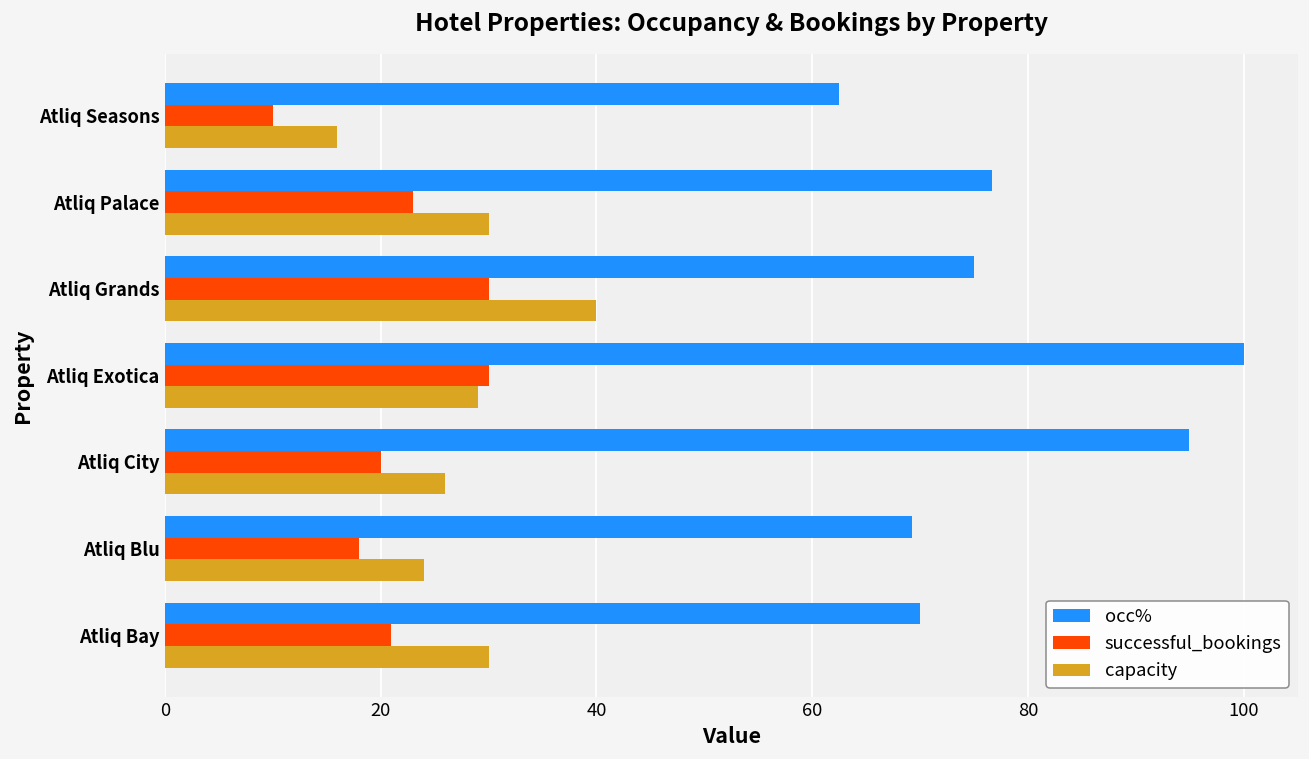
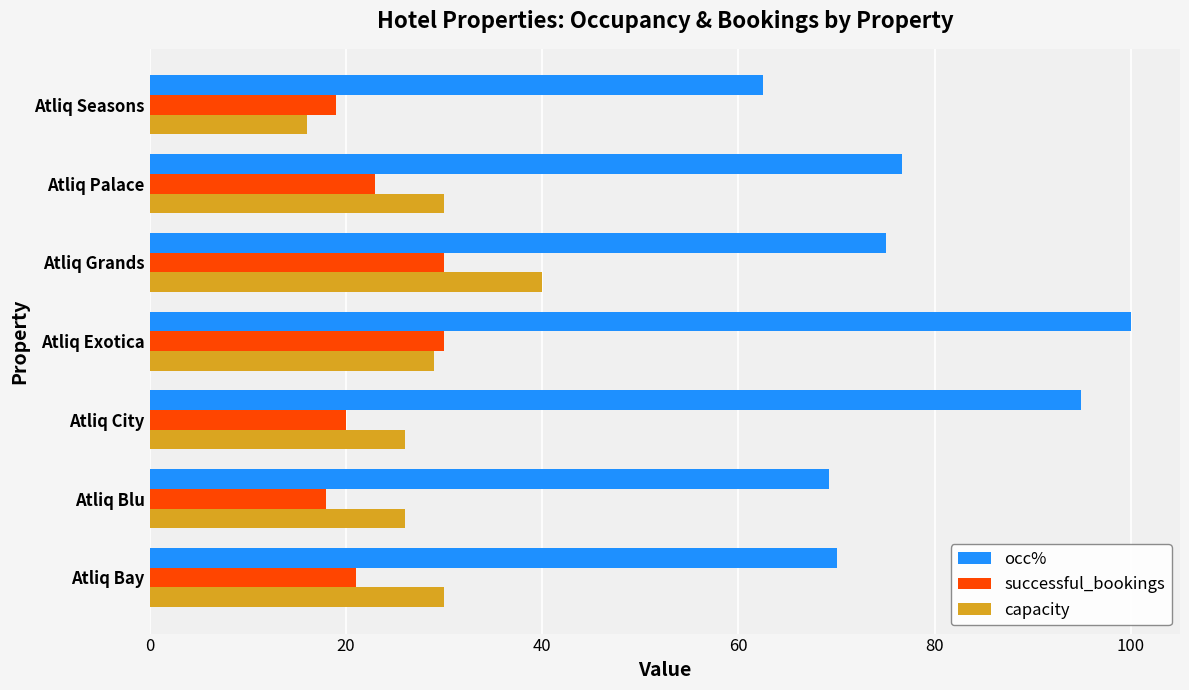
  {
    "occ%": {
      "Atliq Seasons": 63,
      "Atliq Palace": 77,
      "Atliq Grands": 75,
      "Atliq Exotica": 100,
      "Atliq City": 95,
      "Atliq Blu": 69,
      "Atliq Bay": 70
    },
    "successful_bookings": {
-     "Atliq Seasons": 10,
+     "Atliq Seasons": 19,
      "Atliq Palace": 23,
      "Atliq Grands": 30,
      "Atliq Exotica": 30,
      "Atliq City": 20,
      "Atliq Blu": 18,
      "Atliq Bay": 21
    },
    "capacity": {
      "Atliq Seasons": 16,
      "Atliq Palace": 30,
      "Atliq Grands": 40,
      "Atliq Exotica": 29,
      "Atliq City": 26,
-     "Atliq Blu": 24,
+     "Atliq Blu": 26,
      "Atliq Bay": 30
    }
  }
